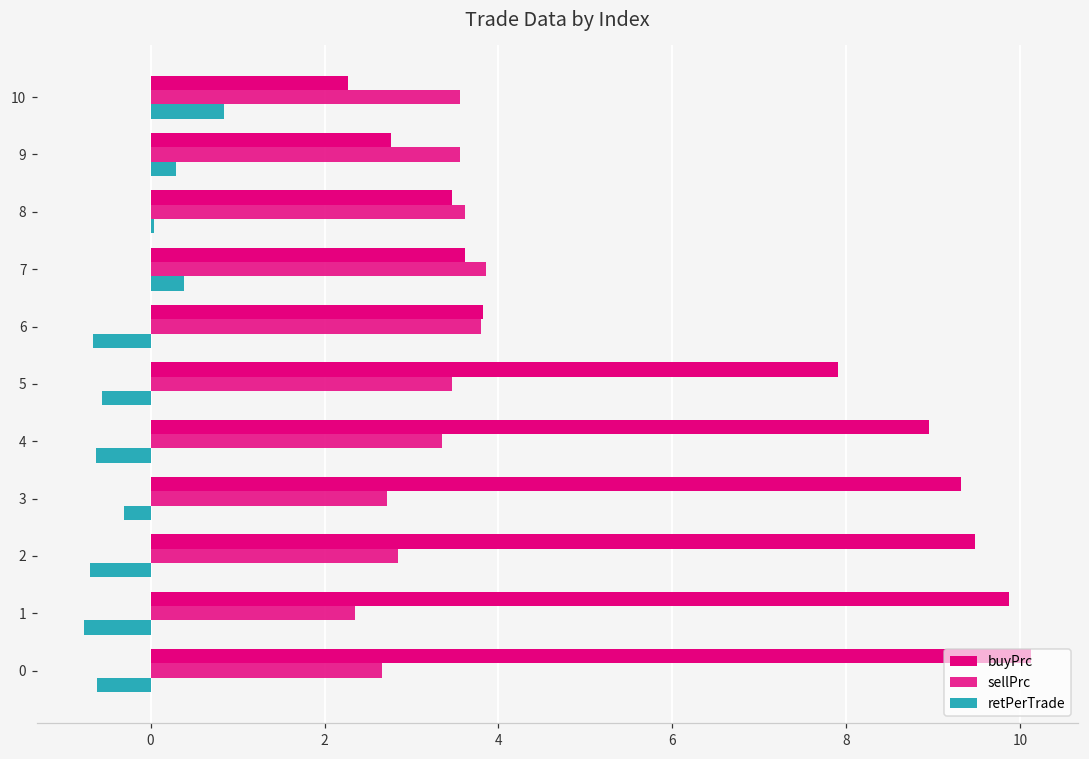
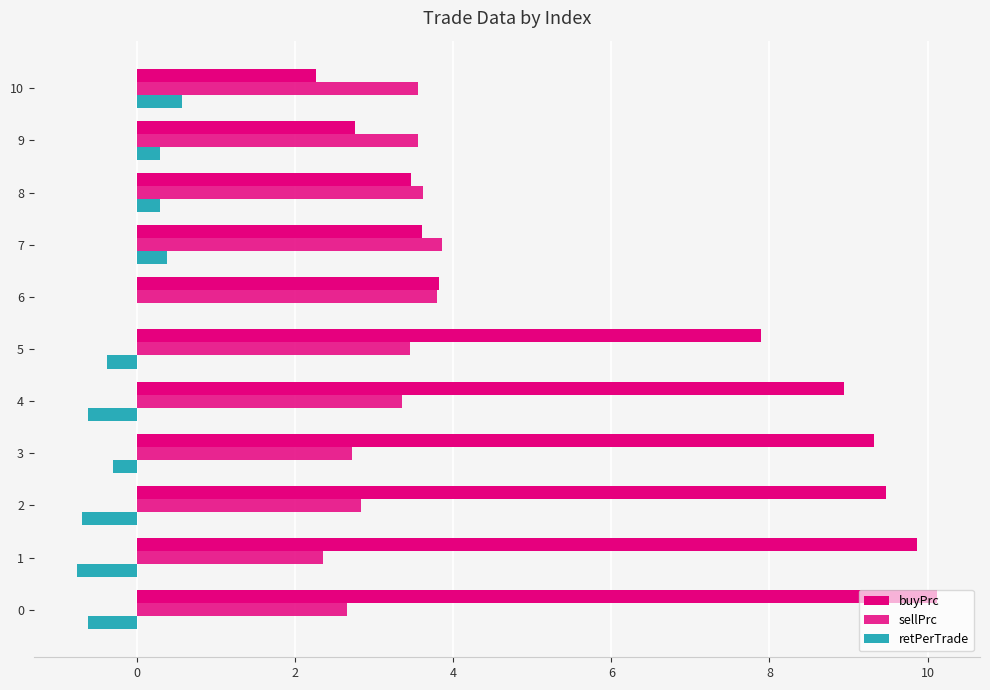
  {
    "retPerTrade": {
-     "10": 0.8,
+     "10": 0.6,
      "9": 0.3,
-     "8": 0.0,
+     "8": 0.3,
      "7": 0.4,
-     "6": -0.7,
-     "5": -0.6,
+     "6": 0.0,
+     "5": -0.4,
      "4": -0.6,
      "3": -0.3,
      "2": -0.7,
      "1": -0.8,
      "0": -0.6
    }
  }
